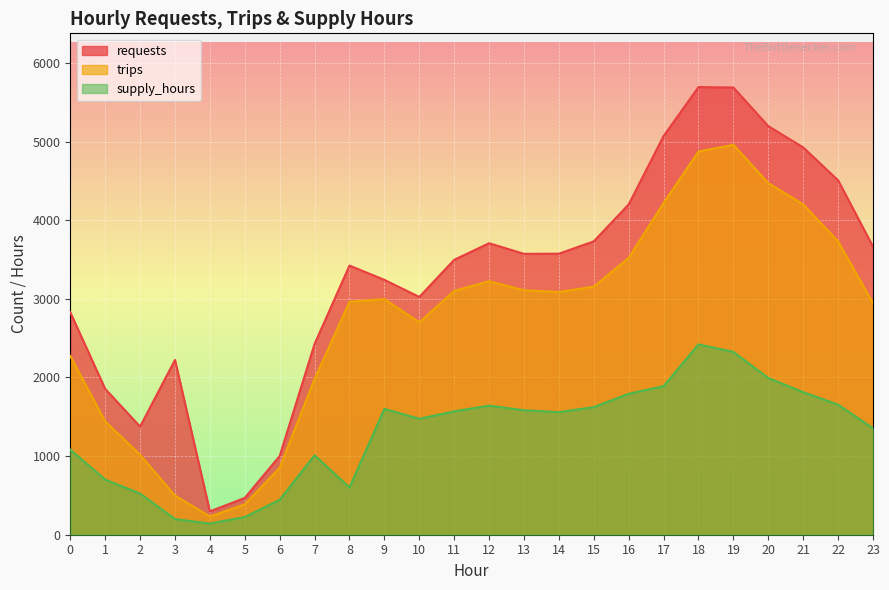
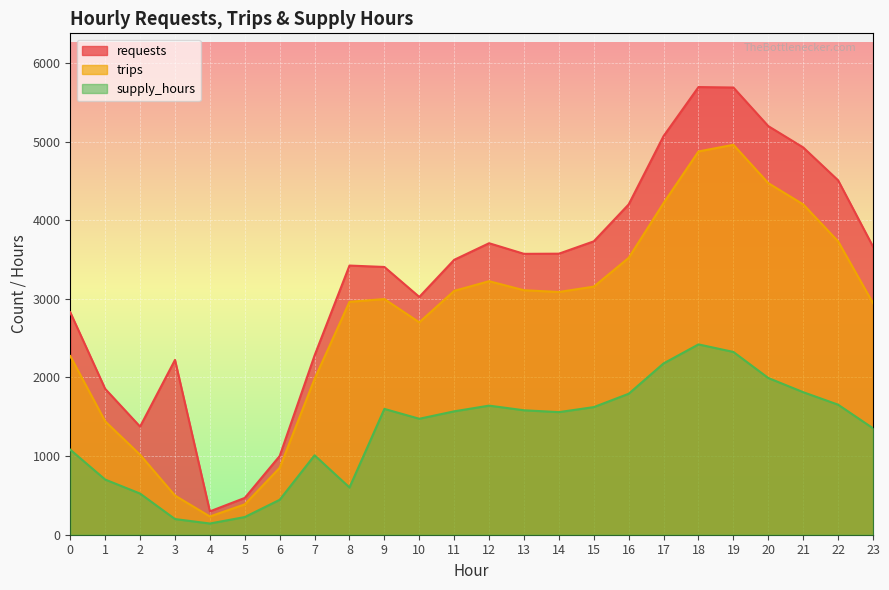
  {
    "requests": {
      "0": 2800,
      "1": 1900,
      "2": 1400,
      "3": 2200,
      "4": 300,
      "5": 500,
      "6": 1000,
-     "7": 2400,
+     "7": 2300,
      "8": 3400,
-     "9": 3200,
+     "9": 3400,
      "10": 3000,
      "11": 3500,
      "12": 3700,
      "13": 3600,
      "14": 3600,
      "15": 3700,
      "16": 4200,
      "17": 5100,
      "18": 5700,
      "19": 5700,
      "20": 5200,
      "21": 4900,
      "22": 4500,
      "23": 3700
    },
    "trips": {
      "0": 2300,
      "1": 1400,
      "2": 1000,
      "3": 500,
      "4": 200,
      "5": 400,
      "6": 900,
      "7": 2000,
      "8": 3000,
      "9": 3000,
      "10": 2700,
      "11": 3100,
      "12": 3200,
      "13": 3100,
      "14": 3100,
      "15": 3200,
      "16": 3500,
      "17": 4200,
      "18": 4900,
      "19": 5000,
      "20": 4500,
      "21": 4200,
      "22": 3700,
      "23": 2900
    },
    "supply_hours": {
      "0": 1100,
      "1": 700,
      "2": 500,
      "3": 200,
      "4": 100,
      "5": 200,
      "6": 400,
      "7": 1000,
      "8": 600,
      "9": 1600,
      "10": 1500,
      "11": 1600,
      "12": 1600,
      "13": 1600,
      "14": 1600,
      "15": 1600,
      "16": 1800,
-     "17": 1900,
+     "17": 2200,
      "18": 2400,
      "19": 2300,
      "20": 2000,
      "21": 1800,
      "22": 1700,
      "23": 1400
    }
  }
